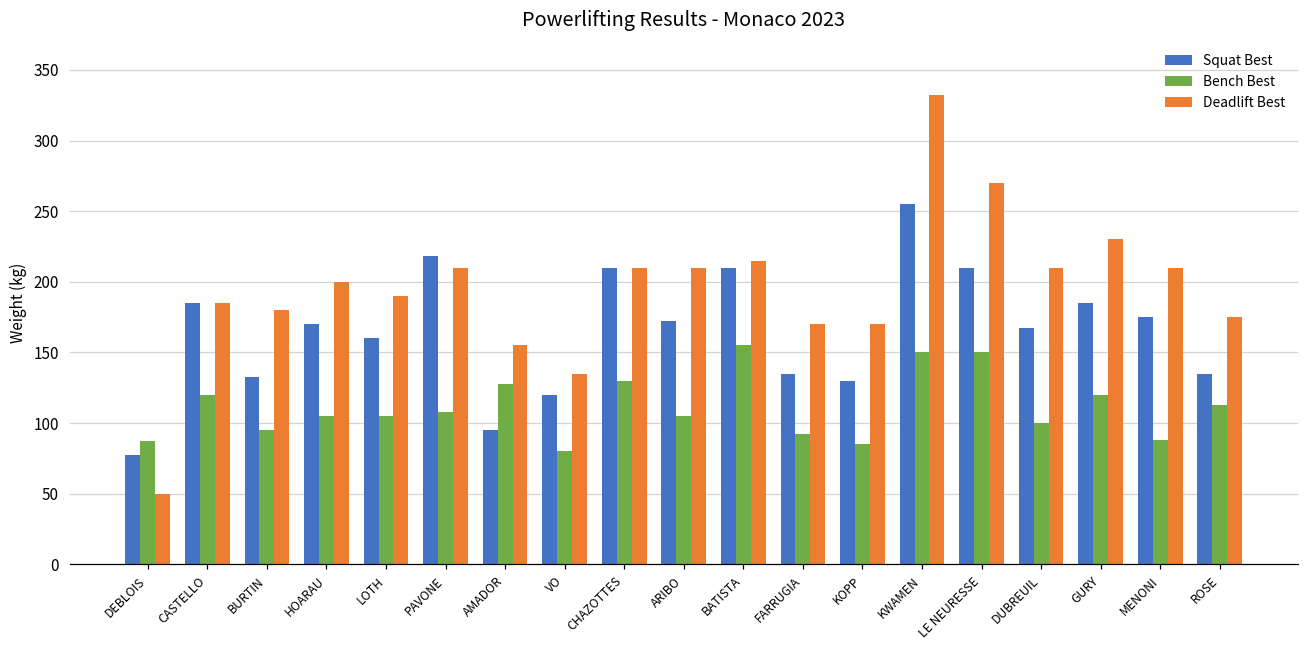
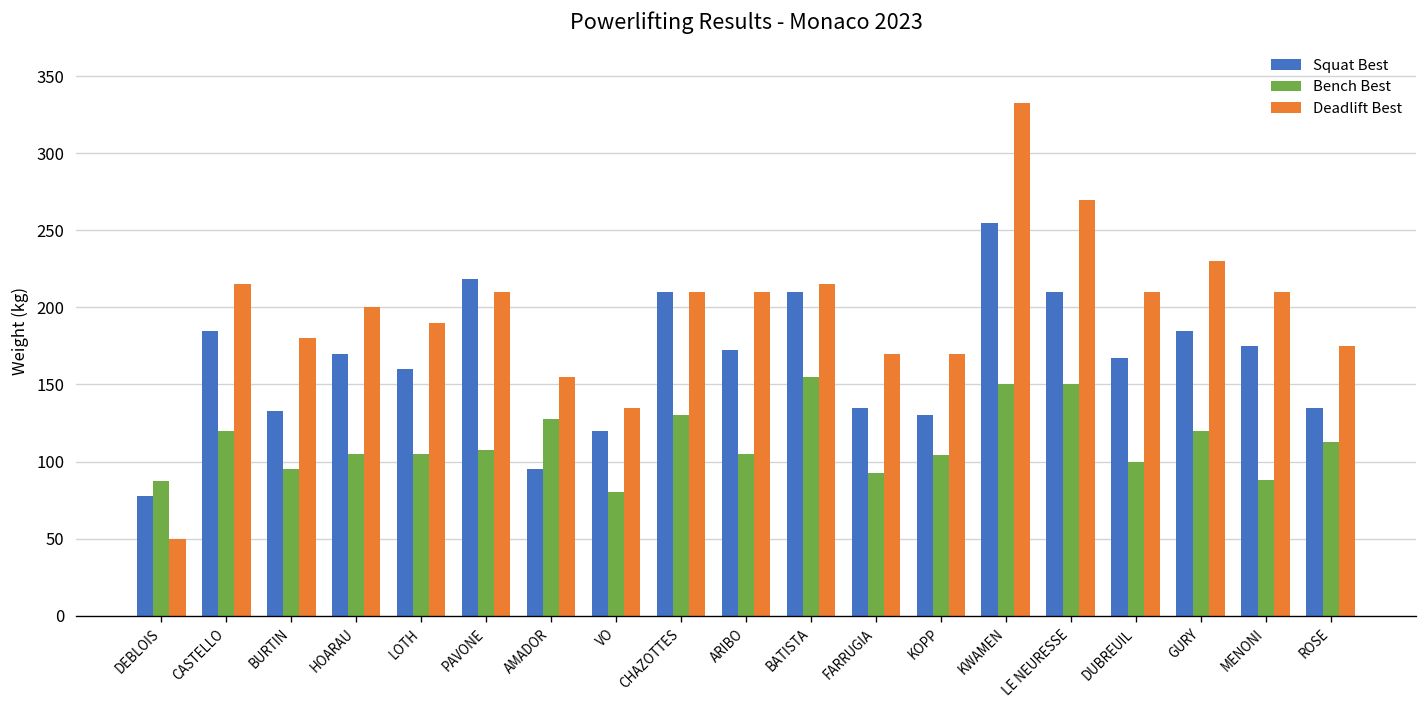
  {
    "Squat Best": {
      "DEBLOIS": 78,
      "CASTELLO": 185,
      "BURTIN": 133,
      "HOARAU": 170,
      "LOTH": 160,
      "PAVONE": 219,
      "AMADOR": 95,
      "VO": 120,
      "CHAZOTTES": 210,
      "ARIBO": 173,
      "BATISTA": 210,
      "FARRUGIA": 135,
      "KOPP": 130,
      "KWAMEN": 255,
      "LE NEURESSE": 210,
      "DUBREUIL": 168,
      "GURY": 185,
      "MENONI": 175,
      "ROSE": 135
    },
    "Bench Best": {
      "DEBLOIS": 88,
      "CASTELLO": 120,
      "BURTIN": 95,
      "HOARAU": 105,
      "LOTH": 105,
      "PAVONE": 108,
      "AMADOR": 127,
      "VO": 80,
      "CHAZOTTES": 130,
      "ARIBO": 105,
      "BATISTA": 155,
      "FARRUGIA": 93,
-     "KOPP": 85,
+     "KOPP": 104,
      "KWAMEN": 150,
      "LE NEURESSE": 150,
      "DUBREUIL": 100,
      "GURY": 120,
      "MENONI": 88,
      "ROSE": 113
    },
    "Deadlift Best": {
      "DEBLOIS": 50,
-     "CASTELLO": 185,
+     "CASTELLO": 215,
      "BURTIN": 180,
      "HOARAU": 200,
      "LOTH": 190,
      "PAVONE": 210,
      "AMADOR": 155,
      "VO": 135,
      "CHAZOTTES": 210,
      "ARIBO": 210,
      "BATISTA": 215,
      "FARRUGIA": 170,
      "KOPP": 170,
      "KWAMEN": 333,
      "LE NEURESSE": 270,
      "DUBREUIL": 210,
      "GURY": 230,
      "MENONI": 210,
      "ROSE": 175
    }
  }
